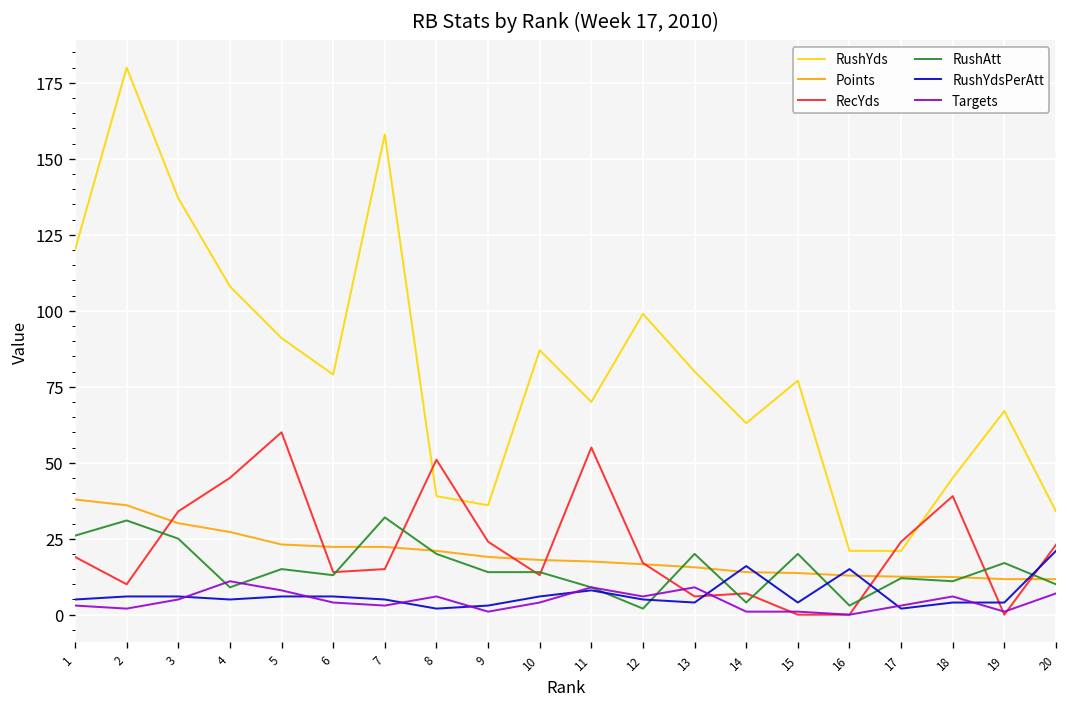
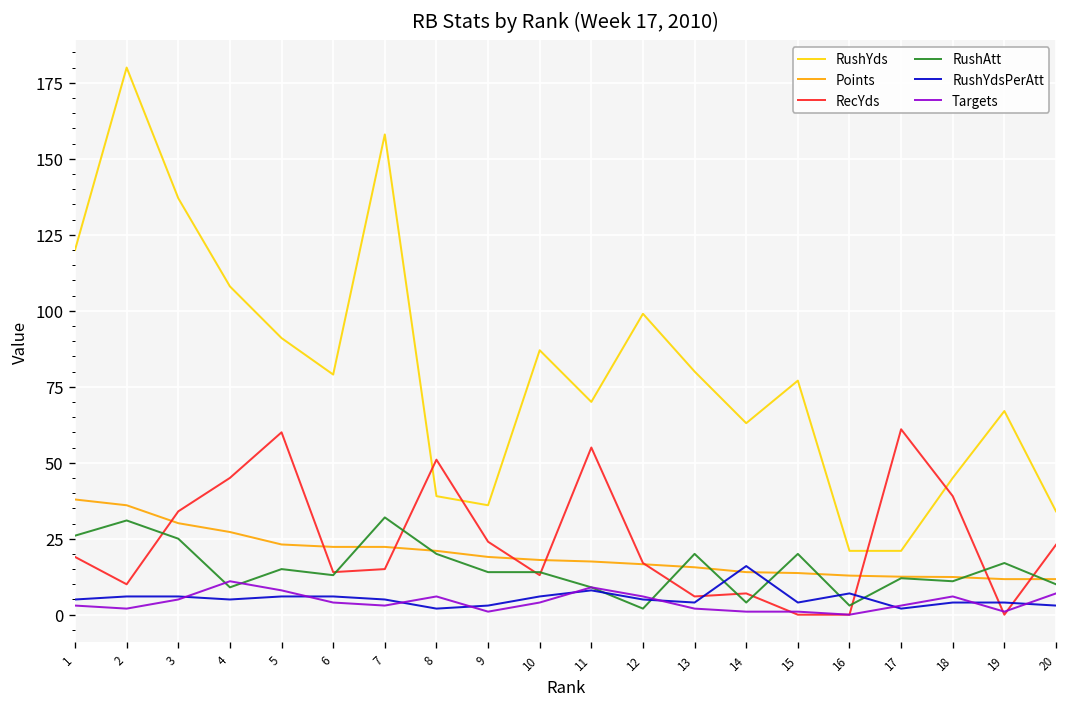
  {
    "RecYds": {
      "1": 19,
      "2": 10,
      "3": 34,
      "4": 45,
      "5": 60,
      "7": 15,
      "8": 51,
      "9": 24,
      "11": 55,
      "13": 6,
      "14": 7,
      "15": 0,
-     "17": 24,
+     "17": 61,
      "18": 39,
      "19": 0,
      "20": 23
    },
    "RushAtt": {
      "1": 26,
      "2": 31,
      "3": 25,
      "4": 9,
      "5": 15,
      "7": 32,
      "9": 14,
      "12": 2,
      "13": 20,
      "14": 4,
      "15": 20,
      "16": 3,
      "18": 11,
      "19": 17,
      "20": 10
    },
    "RushYdsPerAtt": {
      "1": 5,
      "2": 6,
      "4": 5,
      "5": 6,
      "6": 6,
      "7": 5,
      "8": 2,
      "9": 3,
      "10": 6,
      "13": 4,
      "14": 16,
      "15": 4,
-     "16": 15,
+     "16": 7,
      "18": 4,
      "19": 4,
-     "20": 21
+     "20": 3
    },
    "Targets": {
      "1": 3,
      "2": 2,
      "4": 11,
      "5": 8,
      "6": 4,
      "7": 3,
      "8": 6,
      "9": 1,
      "10": 4,
-     "13": 9,
+     "13": 2,
      "14": 1,
      "15": 1,
      "18": 6,
      "19": 1,
      "20": 7
    }
  }
